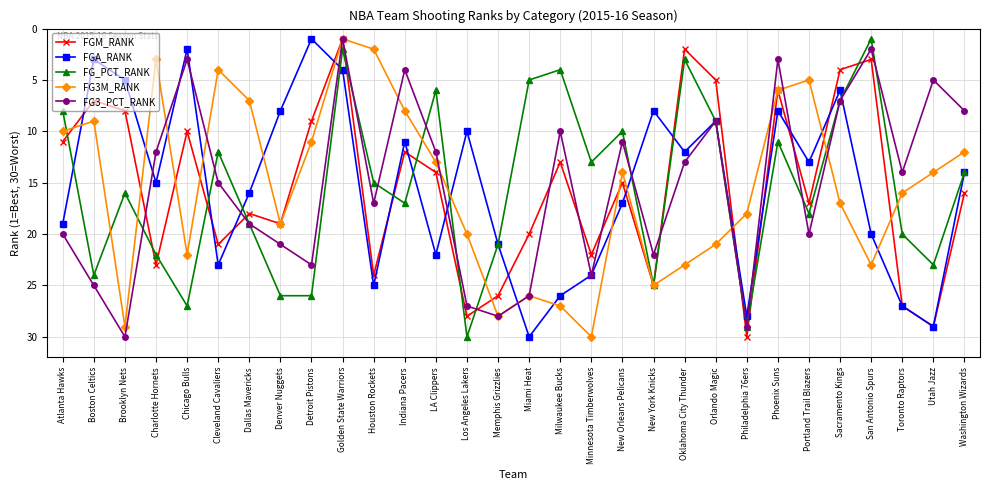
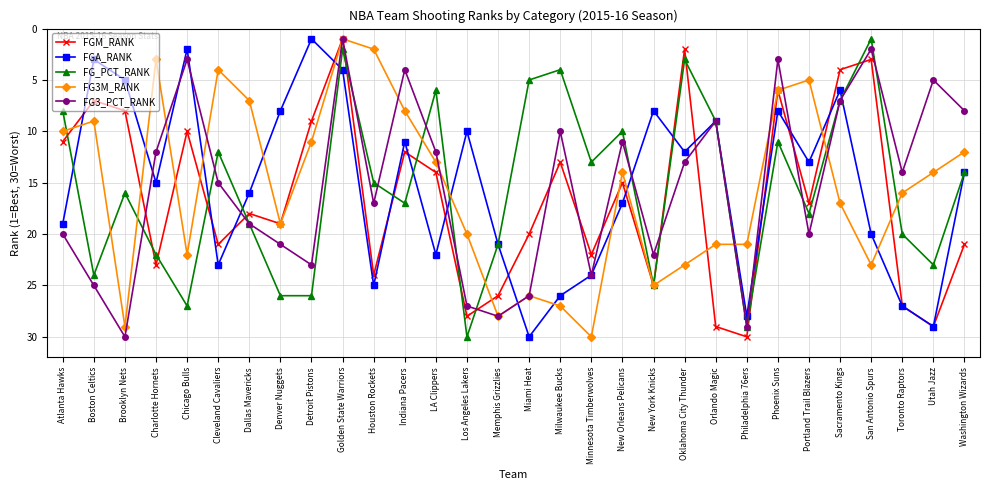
  {
    "FGM_RANK": {
      "Atlanta Hawks": 11,
      "Brooklyn Nets": 8,
      "Charlotte Hornets": 23,
      "Chicago Bulls": 10,
      "Cleveland Cavaliers": 21,
      "Dallas Mavericks": 18,
      "Detroit Pistons": 9,
      "Houston Rockets": 24,
      "Indiana Pacers": 12,
      "LA Clippers": 14,
      "Los Angeles Lakers": 28,
      "Memphis Grizzlies": 26,
      "Miami Heat": 20,
      "Milwaukee Bucks": 13,
      "Minnesota Timberwolves": 22,
      "New Orleans Pelicans": 15,
      "Oklahoma City Thunder": 2,
-     "Orlando Magic": 5,
+     "Orlando Magic": 29,
      "Philadelphia 76ers": 30,
      "Portland Trail Blazers": 17,
      "Sacramento Kings": 4,
      "San Antonio Spurs": 3,
-     "Washington Wizards": 16
+     "Washington Wizards": 21
    },
    "FGA_RANK": {
      "Atlanta Hawks": 19,
      "Charlotte Hornets": 15,
      "Chicago Bulls": 2,
      "Cleveland Cavaliers": 23,
      "Dallas Mavericks": 16,
      "Denver Nuggets": 8,
      "Detroit Pistons": 1,
      "Golden State Warriors": 4,
      "Houston Rockets": 25,
      "Indiana Pacers": 11,
      "LA Clippers": 22,
      "Los Angeles Lakers": 10,
      "Miami Heat": 30,
      "Milwaukee Bucks": 26,
      "New Orleans Pelicans": 17,
      "New York Knicks": 8,
      "Oklahoma City Thunder": 12,
      "Philadelphia 76ers": 28,
      "Phoenix Suns": 8,
      "Portland Trail Blazers": 13,
      "Sacramento Kings": 6,
      "San Antonio Spurs": 20
    },
    "FG_PCT_RANK": {
      "Atlanta Hawks": 8,
      "Boston Celtics": 24,
      "Brooklyn Nets": 16,
      "Charlotte Hornets": 22,
      "Chicago Bulls": 27,
      "Cleveland Cavaliers": 12,
      "Denver Nuggets": 26,
      "Detroit Pistons": 26,
      "Golden State Warriors": 2,
      "Houston Rockets": 15,
      "Indiana Pacers": 17,
      "LA Clippers": 6,
      "Los Angeles Lakers": 30,
      "Miami Heat": 5,
      "Milwaukee Bucks": 4,
      "Minnesota Timberwolves": 13,
      "New Orleans Pelicans": 10,
      "Oklahoma City Thunder": 3,
      "Phoenix Suns": 11,
      "Portland Trail Blazers": 18,
      "San Antonio Spurs": 1,
      "Toronto Raptors": 20,
      "Utah Jazz": 23
    },
    "FG3M_RANK": {
      "Atlanta Hawks": 10,
      "Boston Celtics": 9,
      "Brooklyn Nets": 29,
      "Chicago Bulls": 22,
      "Cleveland Cavaliers": 4,
      "Dallas Mavericks": 7,
      "Detroit Pistons": 11,
      "Houston Rockets": 2,
      "Indiana Pacers": 8,
      "LA Clippers": 13,
      "Los Angeles Lakers": 20,
      "Milwaukee Bucks": 27,
      "Minnesota Timberwolves": 30,
      "New Orleans Pelicans": 14,
      "Oklahoma City Thunder": 23,
      "Orlando Magic": 21,
-     "Philadelphia 76ers": 18,
+     "Philadelphia 76ers": 21,
      "Portland Trail Blazers": 5,
      "Sacramento Kings": 17,
      "San Antonio Spurs": 23,
      "Toronto Raptors": 16,
      "Utah Jazz": 14,
      "Washington Wizards": 12
    },
    "FG3_PCT_RANK": {
      "Atlanta Hawks": 20,
      "Boston Celtics": 25,
      "Brooklyn Nets": 30,
      "Charlotte Hornets": 12,
      "Chicago Bulls": 3,
      "Cleveland Cavaliers": 15,
      "Denver Nuggets": 21,
      "Detroit Pistons": 23,
      "Houston Rockets": 17,
      "Indiana Pacers": 4,
      "LA Clippers": 12,
      "Los Angeles Lakers": 27,
      "Milwaukee Bucks": 10,
      "New Orleans Pelicans": 11,
      "New York Knicks": 22,
      "Oklahoma City Thunder": 13,
      "Phoenix Suns": 3,
      "Portland Trail Blazers": 20,
      "San Antonio Spurs": 2,
      "Toronto Raptors": 14,
      "Utah Jazz": 5,
      "Washington Wizards": 8
    }
  }
